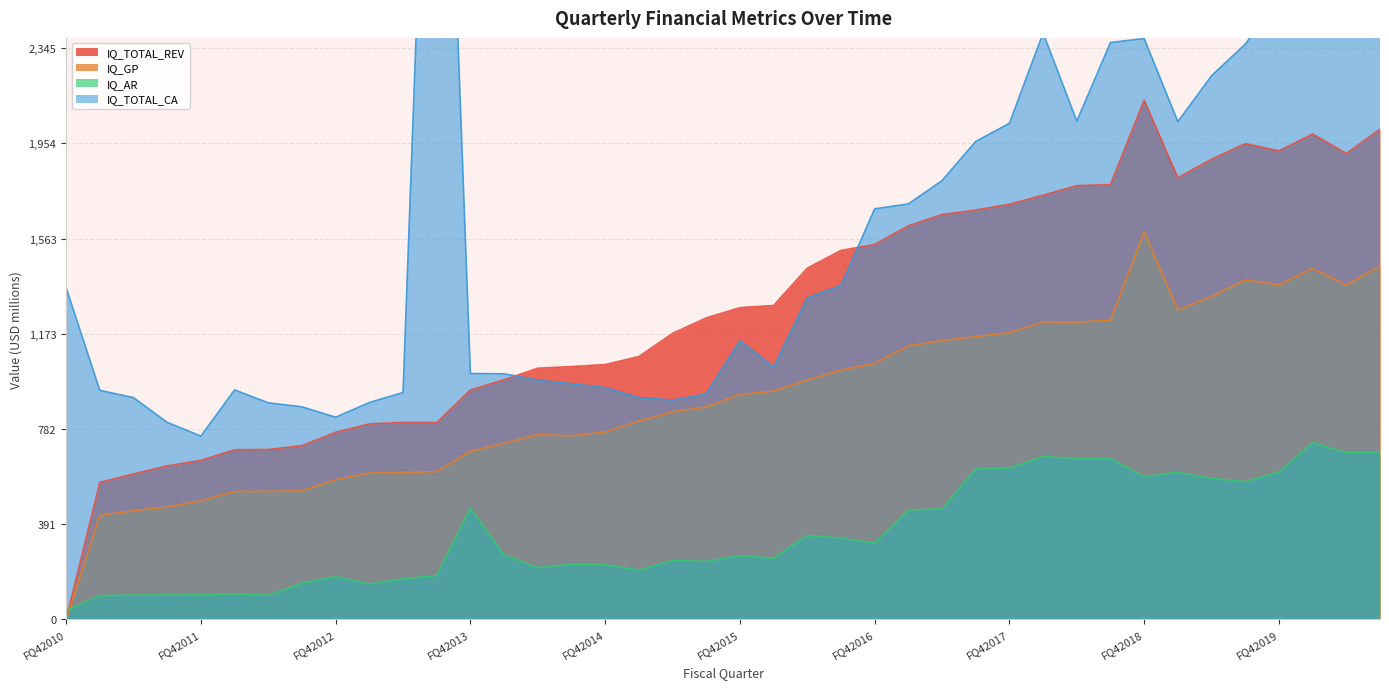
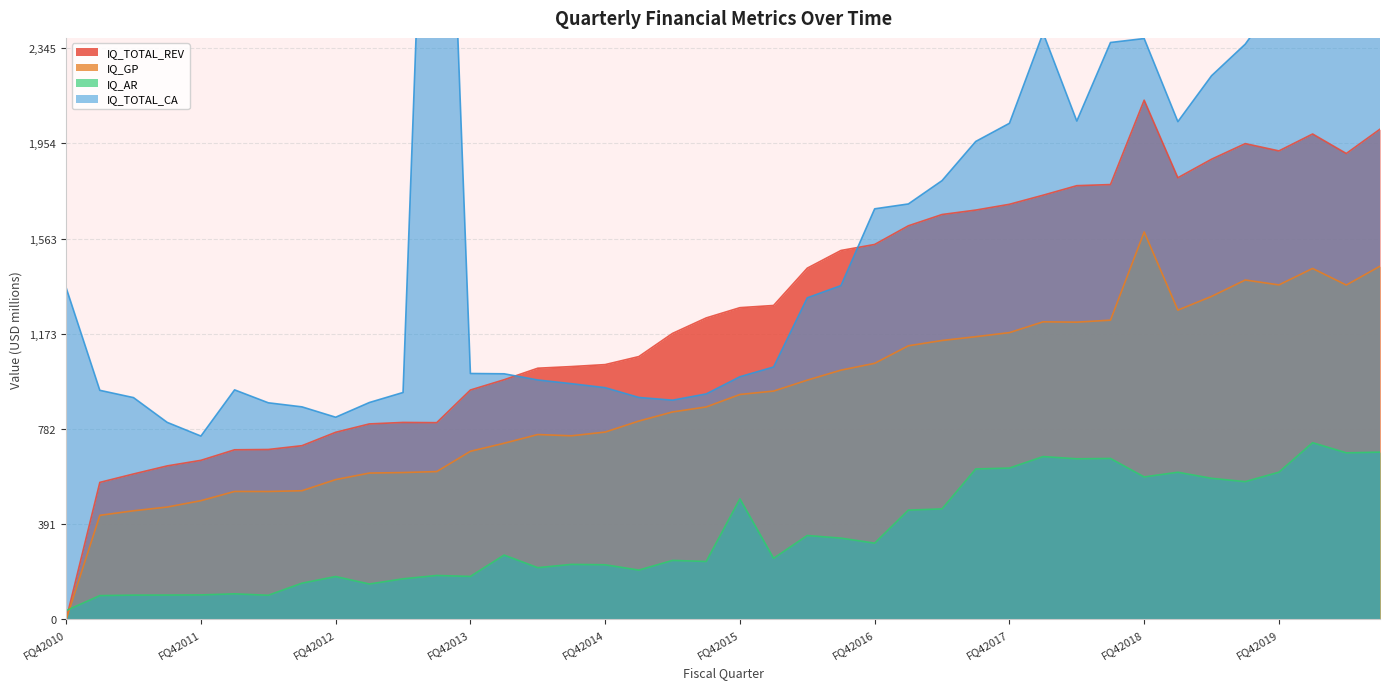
  {
    "IQ_AR": {
      "FQ42010": "40",
      "FQ42011": "100",
      "FQ42012": "180",
-     "FQ42013": "460",
+     "FQ42013": "180",
      "FQ42014": "220",
-     "FQ42015": "260",
+     "FQ42015": "490",
      "FQ42016": "310",
      "FQ42017": "620",
      "FQ42018": "590",
      "FQ42019": "600"
    },
    "IQ_TOTAL_CA": {
      "FQ42010": "1,360",
      "FQ42011": "750",
      "FQ42012": "830",
      "FQ42013": "1,010",
      "FQ42014": "950",
-     "FQ42015": "1,140",
+     "FQ42015": "1,000",
      "FQ42016": "1,690",
      "FQ42017": "2,040",
      "FQ42018": "2,390"
    }
  }
